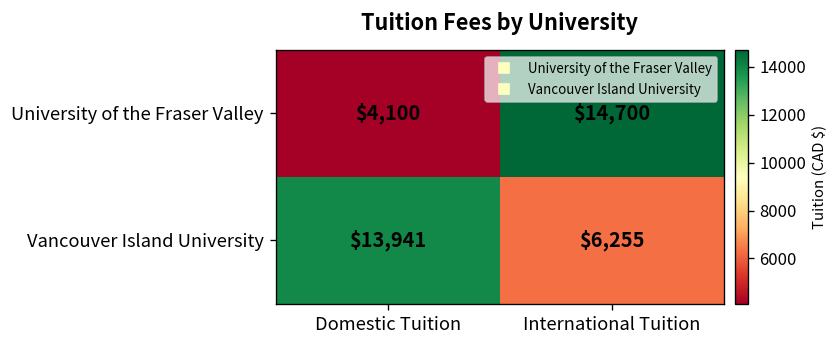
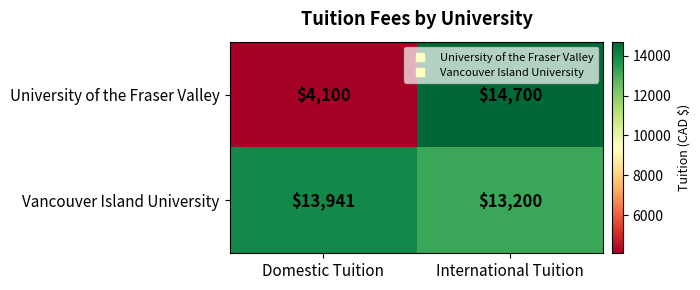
  {
    "University of the Fraser Valley": {
      "Domestic Tuition": "$4,100",
      "International Tuition": "$14,700"
    },
    "Vancouver Island University": {
      "Domestic Tuition": "$13,941",
-     "International Tuition": "$6,255"
+     "International Tuition": "$13,200"
    }
  }
